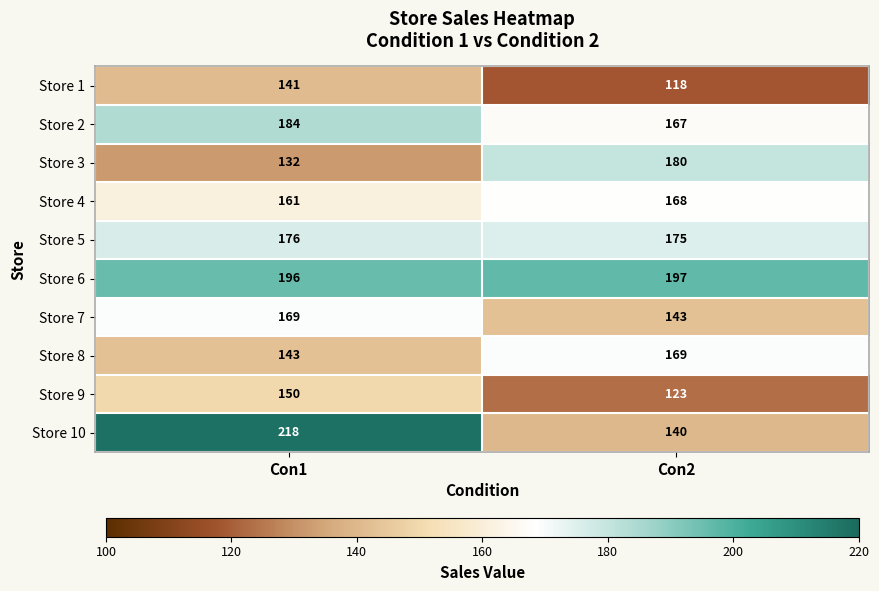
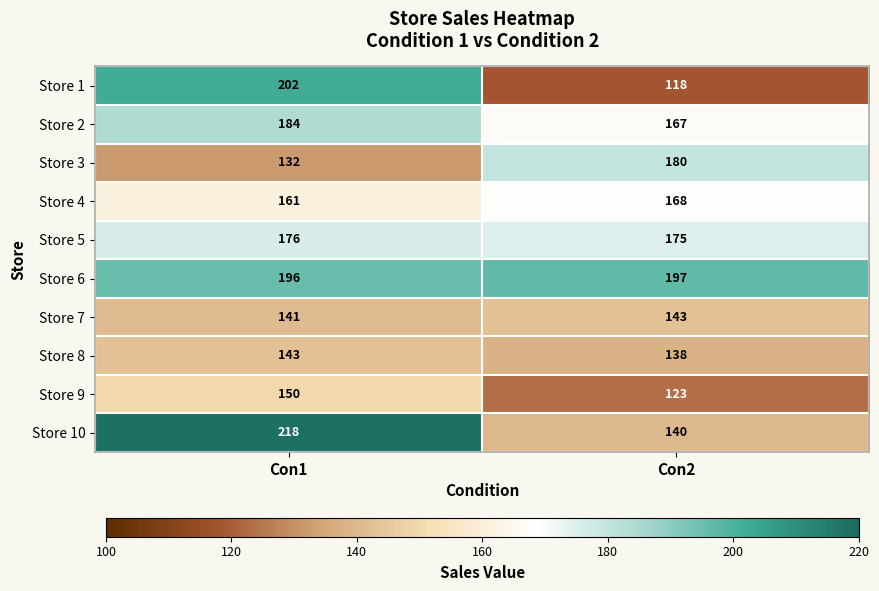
  {
    "Store 1": {
-     "Con1": 141,
+     "Con1": 202,
      "Con2": 118
    },
    "Store 2": {
      "Con1": 184,
      "Con2": 167
    },
    "Store 3": {
      "Con1": 132,
      "Con2": 180
    },
    "Store 4": {
      "Con1": 161,
      "Con2": 168
    },
    "Store 5": {
      "Con1": 176,
      "Con2": 175
    },
    "Store 6": {
      "Con1": 196,
      "Con2": 197
    },
    "Store 7": {
-     "Con1": 169,
+     "Con1": 141,
      "Con2": 143
    },
    "Store 8": {
      "Con1": 143,
-     "Con2": 169
+     "Con2": 138
    },
    "Store 9": {
      "Con1": 150,
      "Con2": 123
    },
    "Store 10": {
      "Con1": 218,
      "Con2": 140
    }
  }
